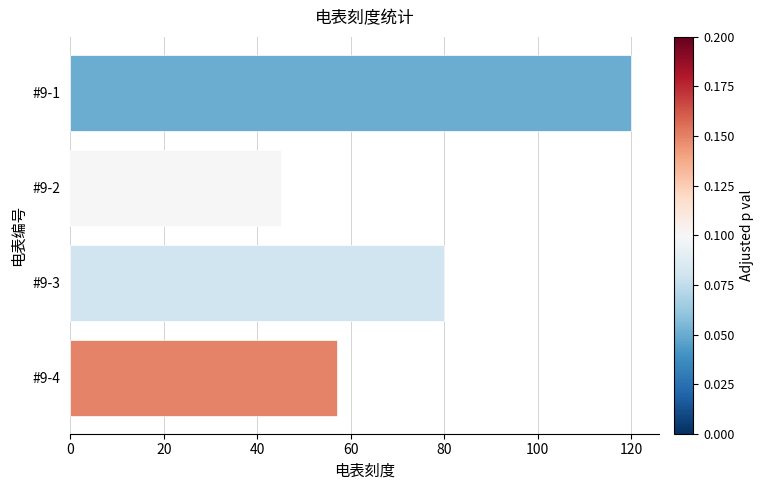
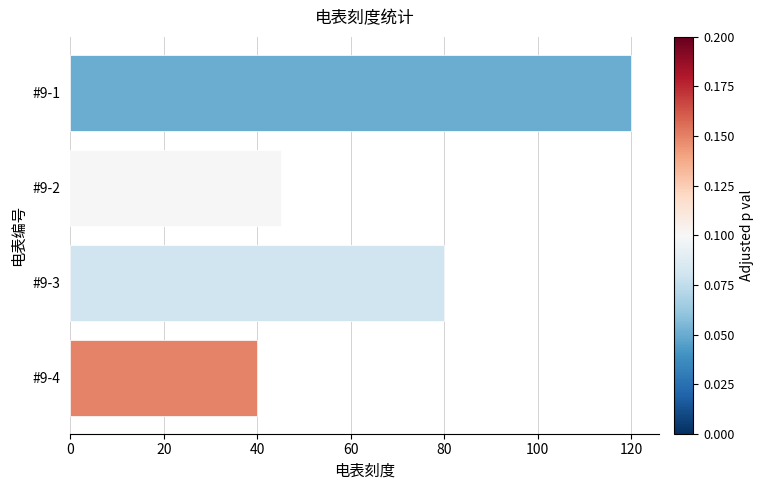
  {
    "#9-1": 120,
    "#9-2": 45,
    "#9-3": 80,
-   "#9-4": 57
+   "#9-4": 40
  }
